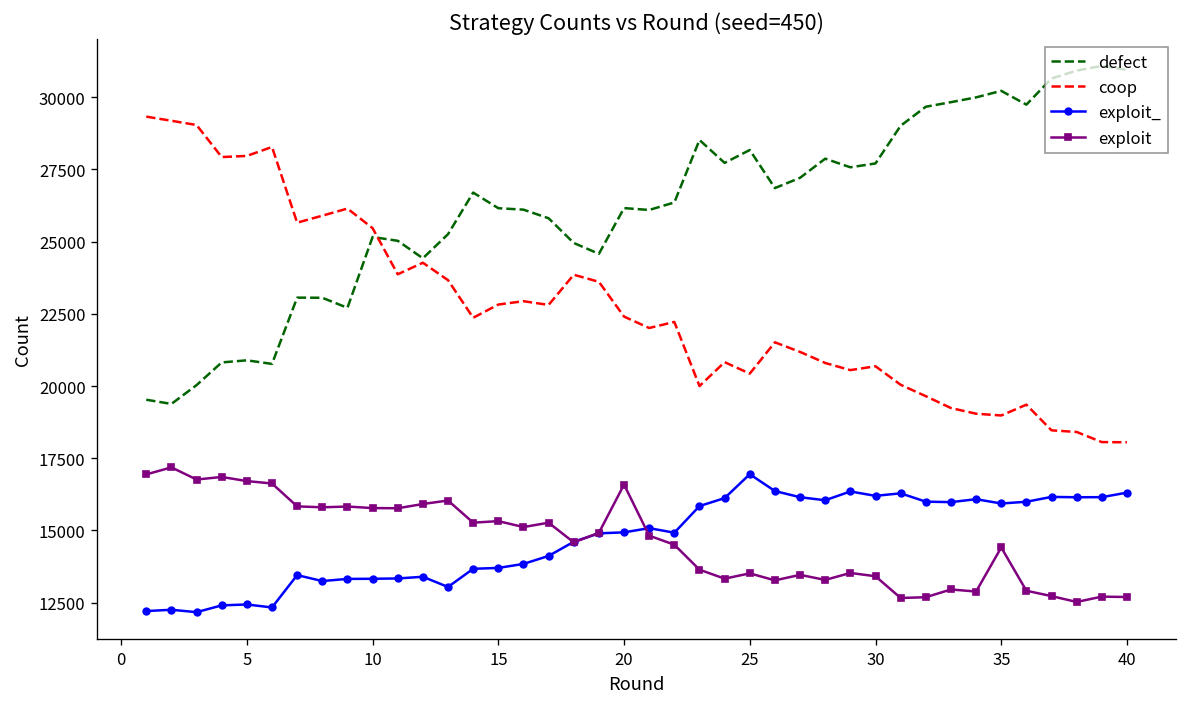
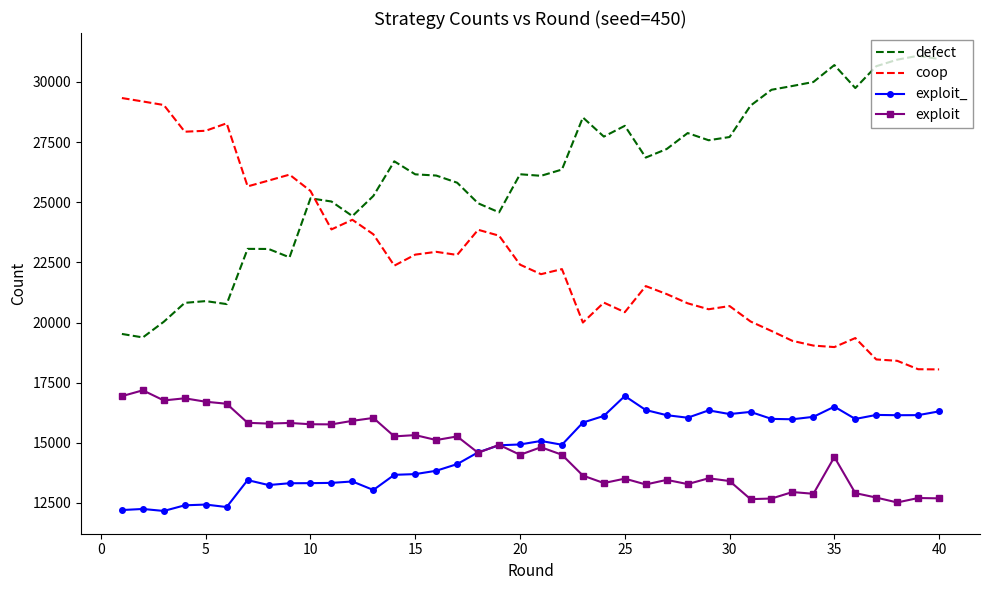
  {
    "defect": {
      "5": 20900,
      "10": 25200,
      "15": 26200,
      "20": 26200,
      "25": 28200,
      "30": 27700,
-     "35": 30200
+     "35": 30700
    },
    "coop": {
      "5": 28000,
      "10": 25500,
      "15": 22800,
      "20": 22400,
      "25": 20400,
      "30": 20700,
      "35": 19000,
      "40": 18100
    },
    "exploit_": {
      "5": 12400,
      "10": 13300,
      "15": 13700,
      "20": 14900,
      "25": 16900,
      "30": 16200,
-     "35": 15900,
+     "35": 16500,
      "40": 16300
    },
    "exploit": {
      "5": 16700,
      "10": 15800,
      "15": 15300,
-     "20": 16600,
+     "20": 14500,
      "25": 13500,
      "30": 13400,
      "35": 14400,
      "40": 12700
    }
  }
